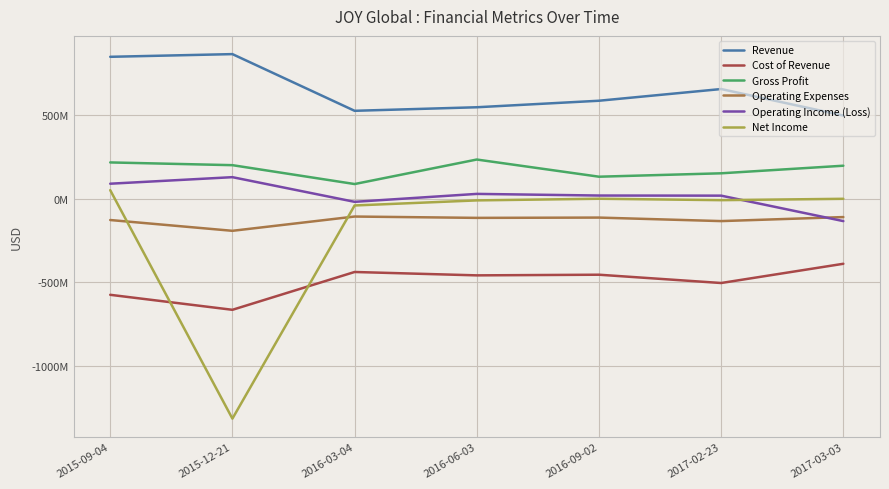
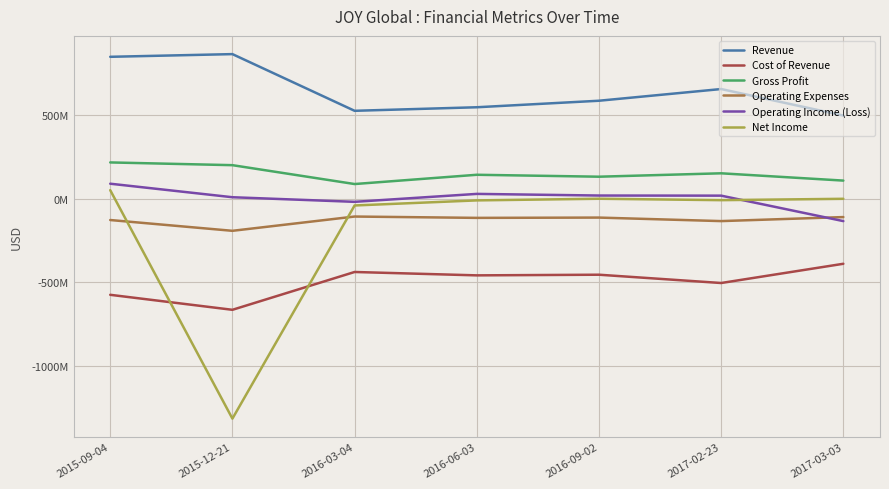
  {
    "Revenue": {
      "2015-09-04": 850000000,
      "2015-12-21": 870000000,
      "2016-03-04": 530000000,
      "2016-06-03": 550000000,
      "2016-09-02": 590000000
    },
    "Gross Profit": {
      "2015-09-04": 220000000,
      "2015-12-21": 200000000,
      "2016-03-04": 90000000,
-     "2016-06-03": 230000000,
+     "2016-06-03": 140000000,
      "2016-09-02": 130000000,
      "2017-02-23": 150000000,
-     "2017-03-03": 200000000
+     "2017-03-03": 110000000
    },
    "Operating Income (Loss)": {
      "2015-09-04": 90000000,
-     "2015-12-21": 130000000,
+     "2015-12-21": 10000000,
      "2016-03-04": -20000000,
      "2016-06-03": 30000000,
      "2016-09-02": 20000000,
      "2017-02-23": 20000000,
      "2017-03-03": -130000000
    }
  }
